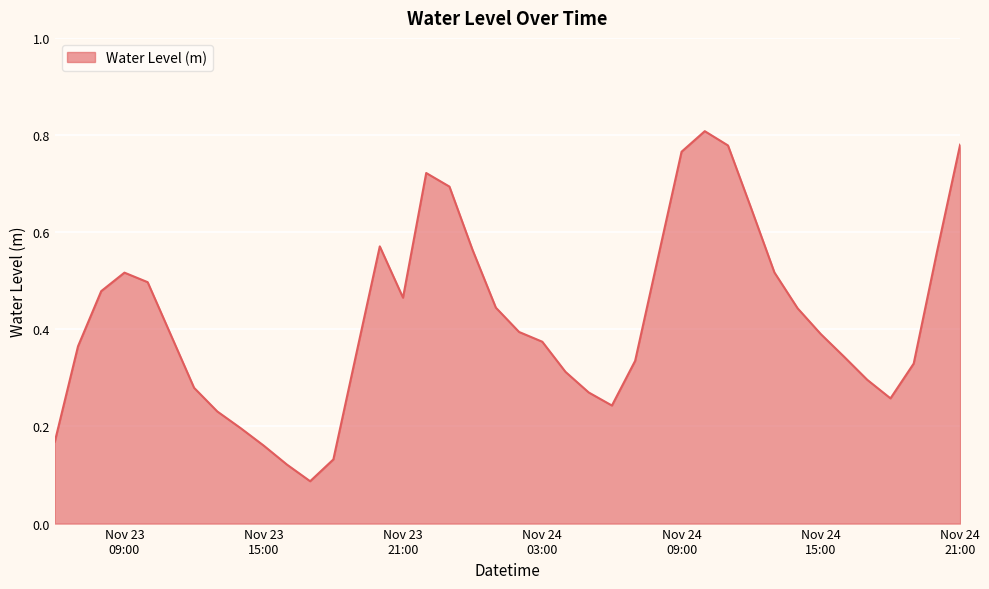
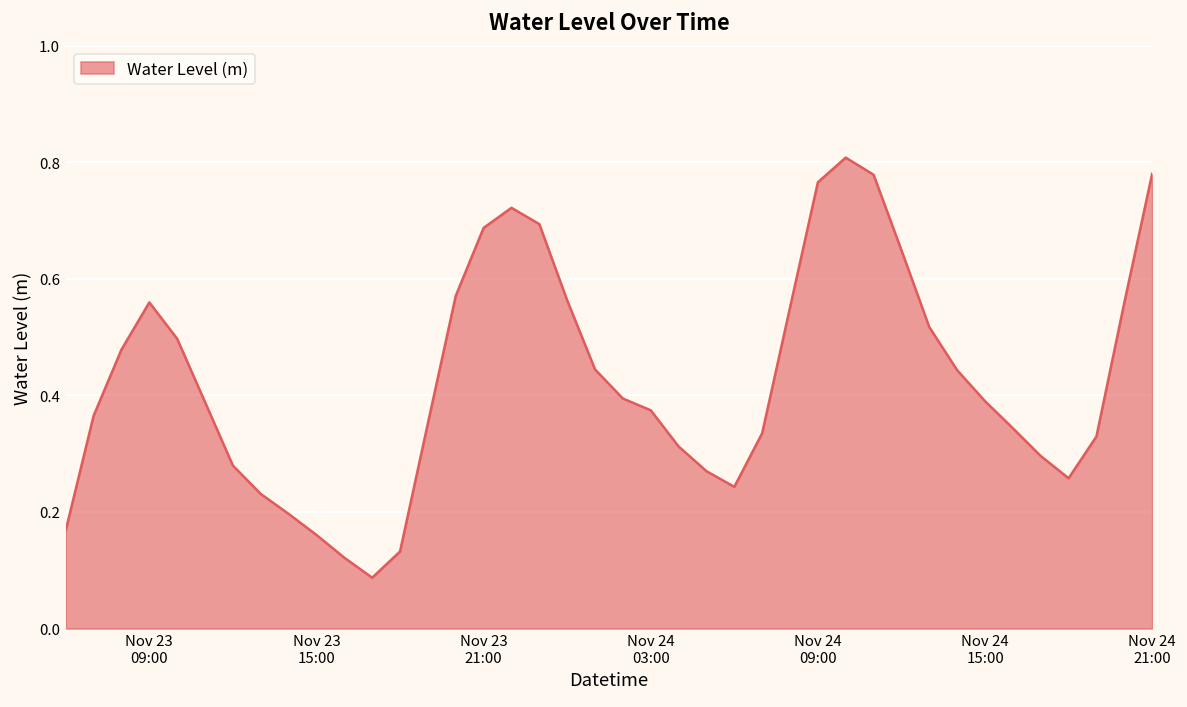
  {
-   "Nov 23 09:00": 0.52,
+   "Nov 23 09:00": 0.56,
    "Nov 23 15:00": 0.16,
-   "Nov 23 21:00": 0.47,
+   "Nov 23 21:00": 0.69,
    "Nov 24 03:00": 0.37,
    "Nov 24 09:00": 0.77,
    "Nov 24 15:00": 0.39,
    "Nov 24 21:00": 0.78
  }
